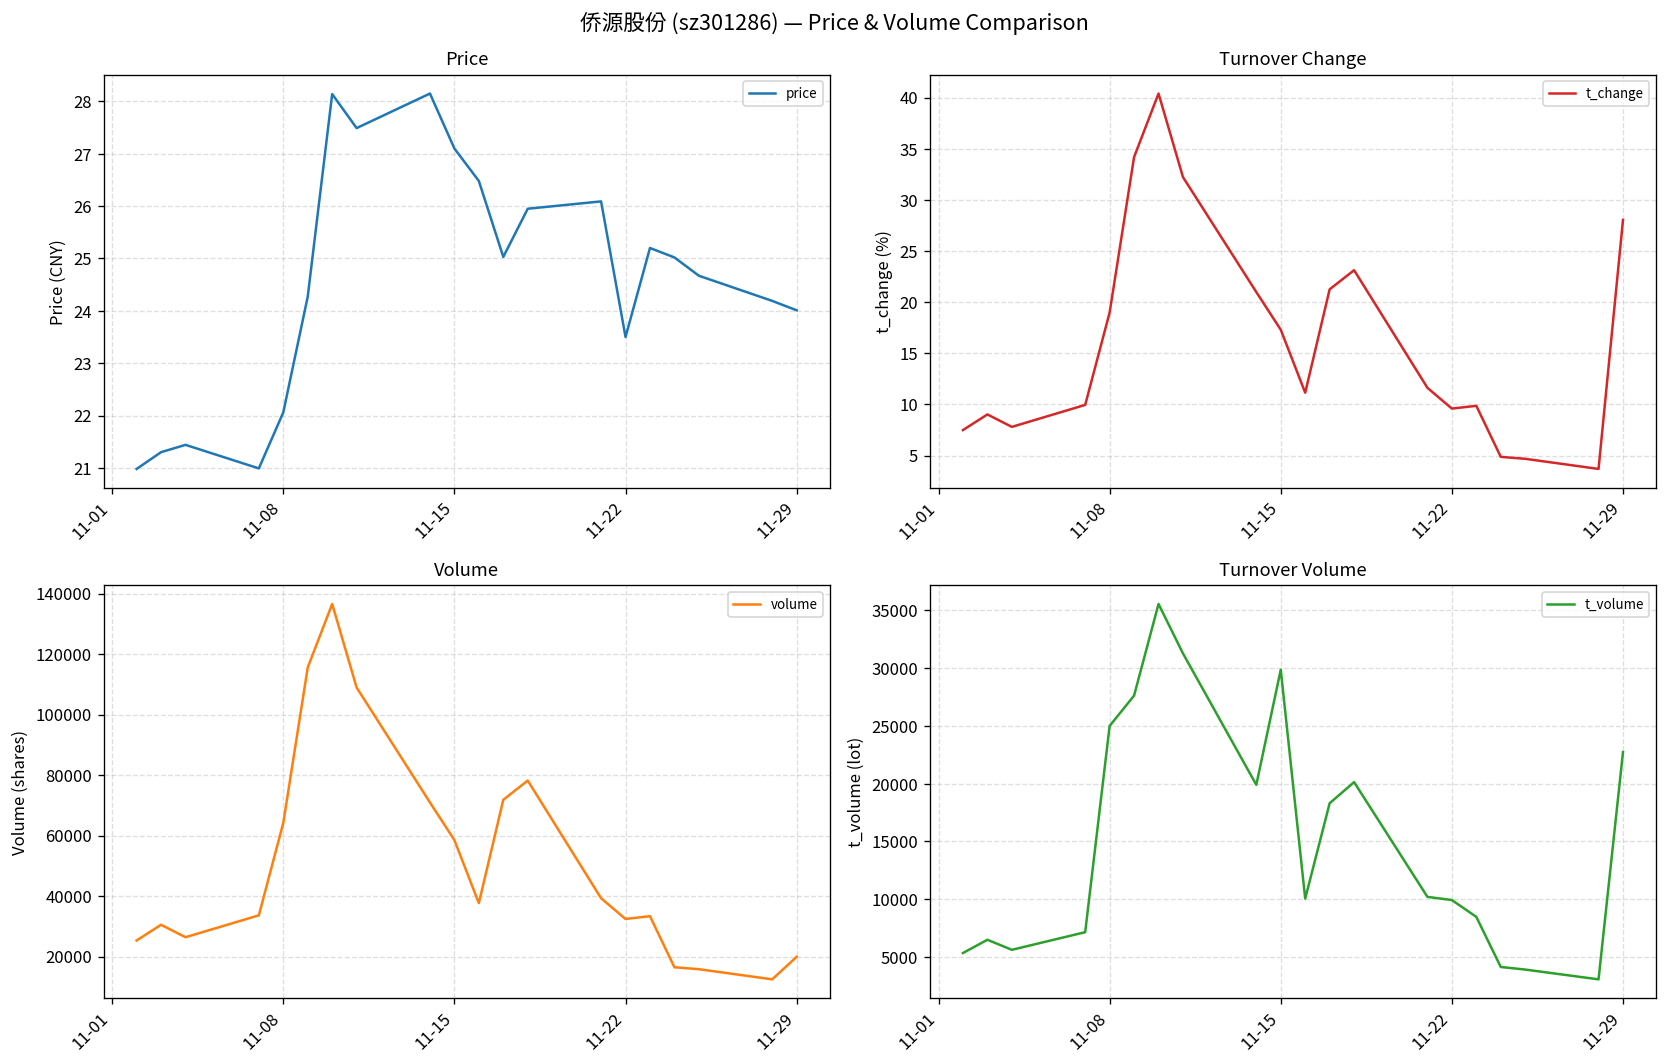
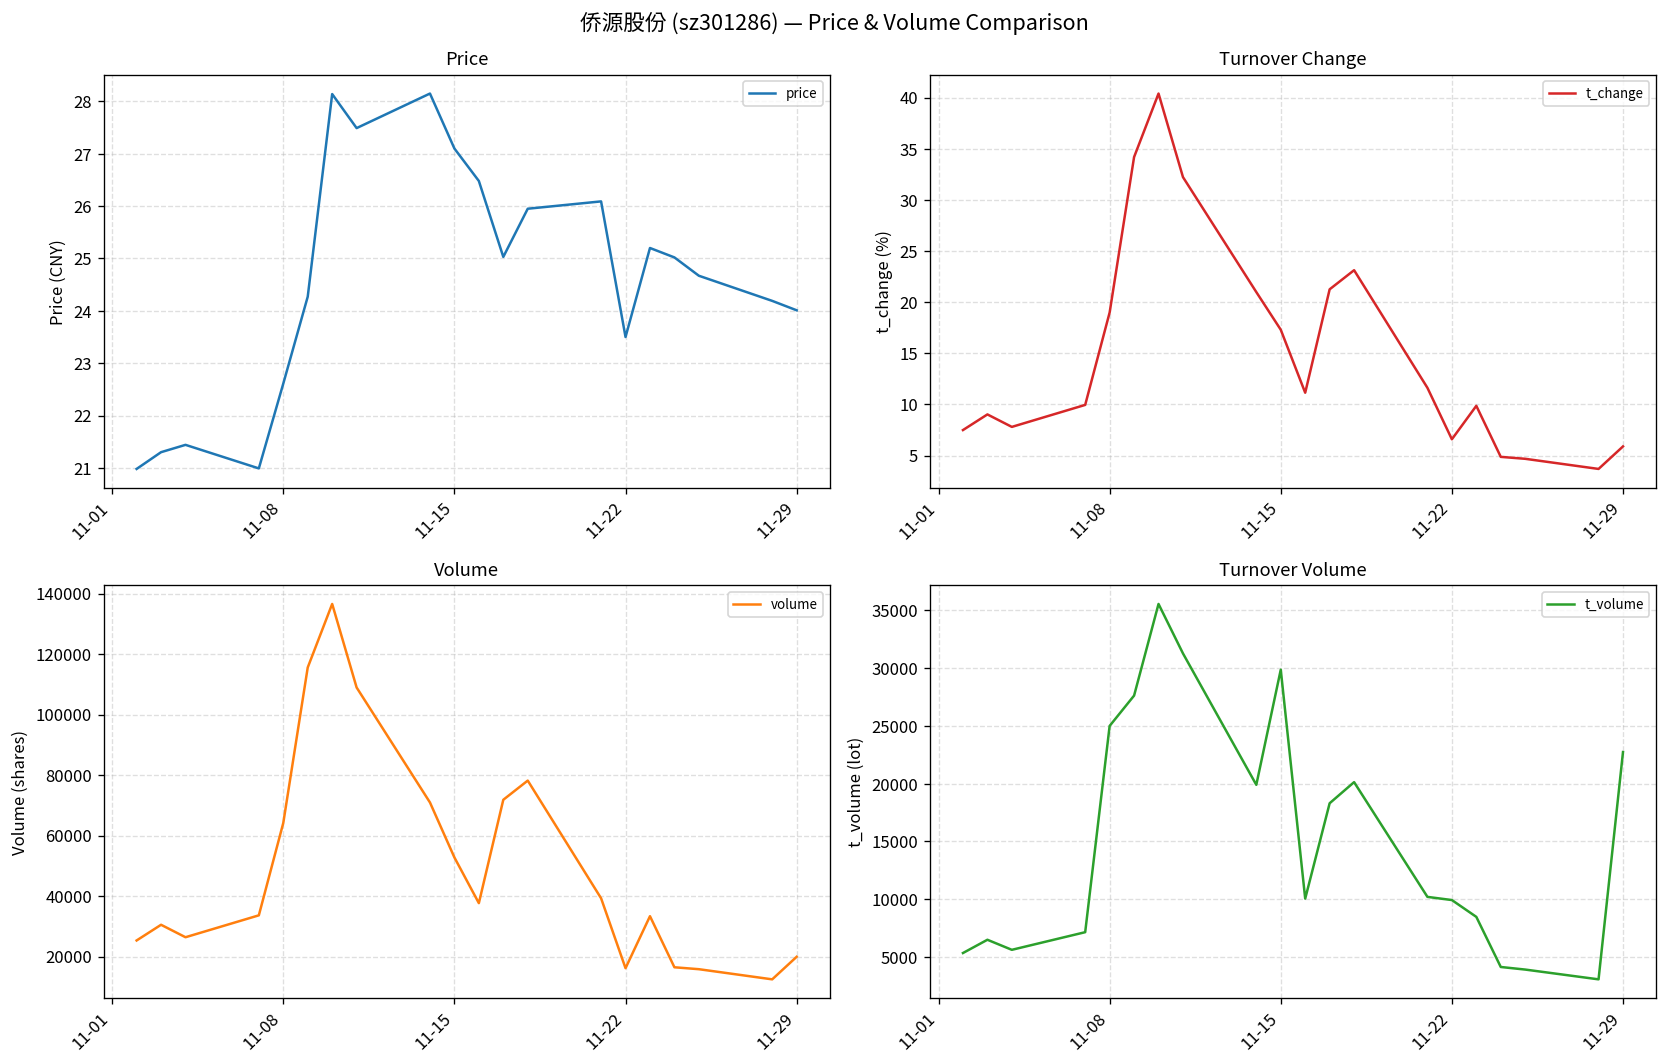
  {
    "Price": {
-     "11-08": 22.1,
+     "11-08": 22.6,
      "11-15": 27.1,
      "11-22": 23.5,
      "11-29": 24.0
    },
    "Turnover Change": {
      "11-08": 19,
      "11-15": 17,
-     "11-22": 10,
-     "11-29": 28
+     "11-22": 7,
+     "11-29": 6
    },
    "Volume": {
      "11-08": 64000,
-     "11-15": 58000,
-     "11-22": 32000,
+     "11-15": 53000,
+     "11-22": 16000,
      "11-29": 20000
    },
    "Turnover Volume": {
      "11-08": 25000,
      "11-15": 30000,
      "11-22": 10000,
      "11-29": 23000
    }
  }
